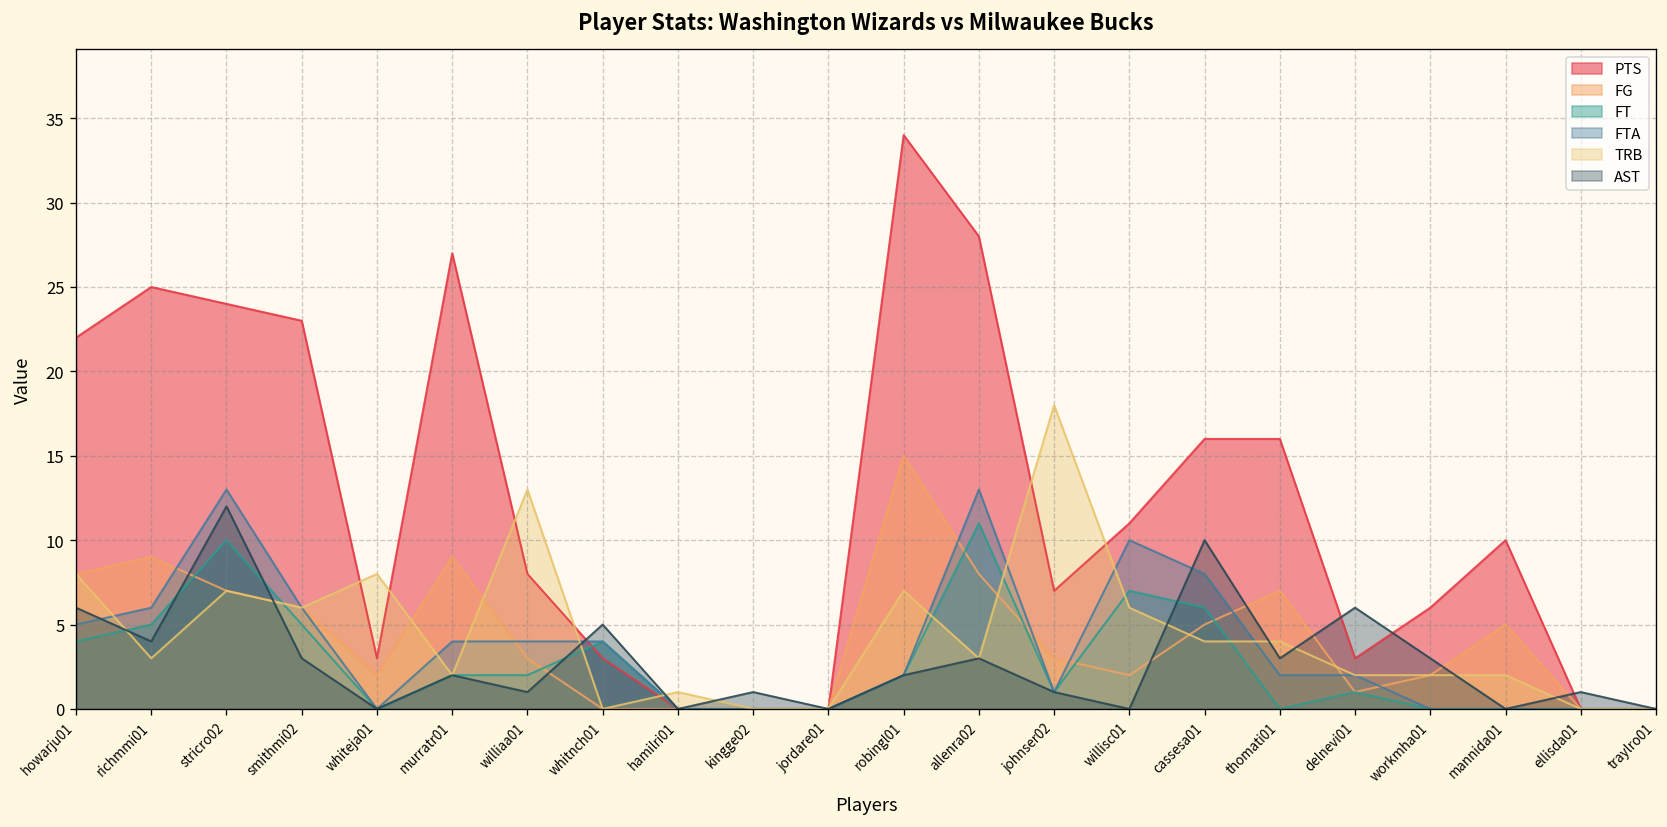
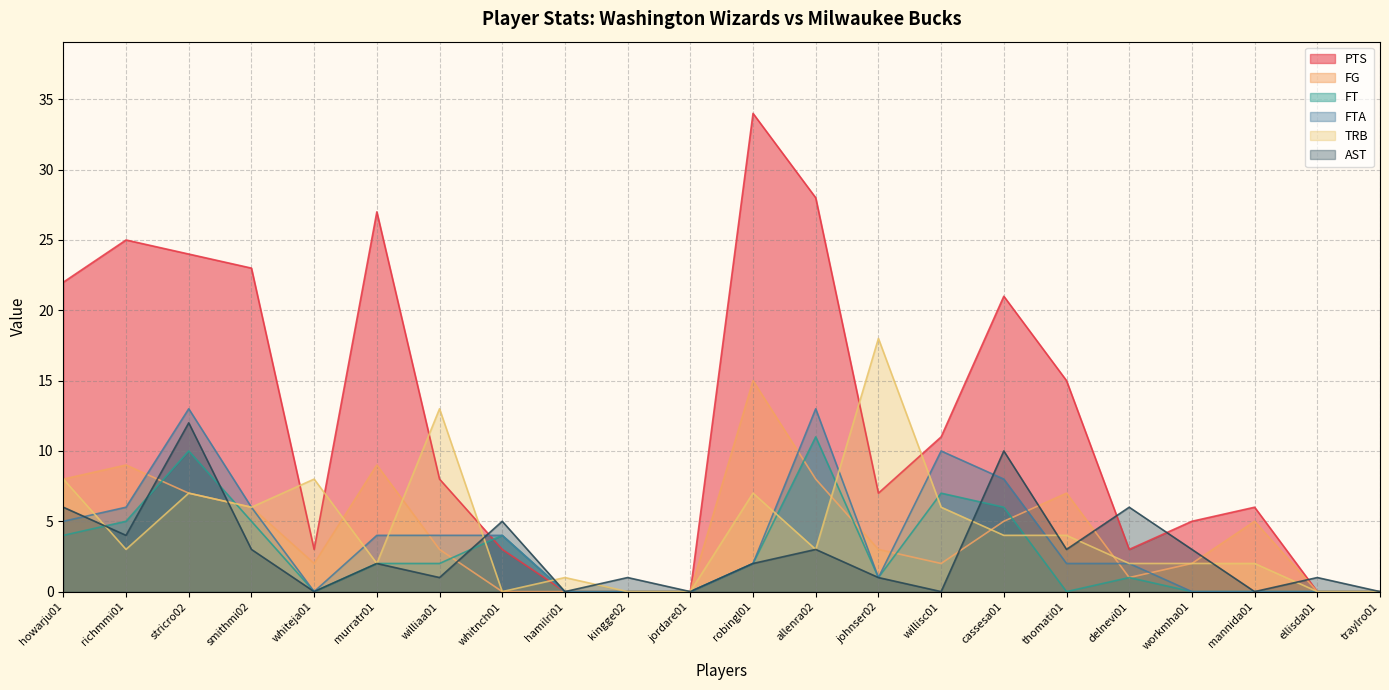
  {
    "PTS": {
      "howarju01": 22,
      "richmmi01": 25,
      "stricro02": 24,
      "smithmi02": 23,
      "whiteja01": 3,
      "murratr01": 27,
      "williaa01": 8,
      "whitnch01": 3,
      "robingl01": 34,
      "allenra02": 28,
      "johnser02": 7,
      "willisc01": 11,
-     "cassesa01": 16,
-     "thomati01": 16,
+     "cassesa01": 21,
+     "thomati01": 15,
      "delnevi01": 3,
-     "workmha01": 6,
-     "mannida01": 10
+     "workmha01": 5,
+     "mannida01": 6
    }
  }
